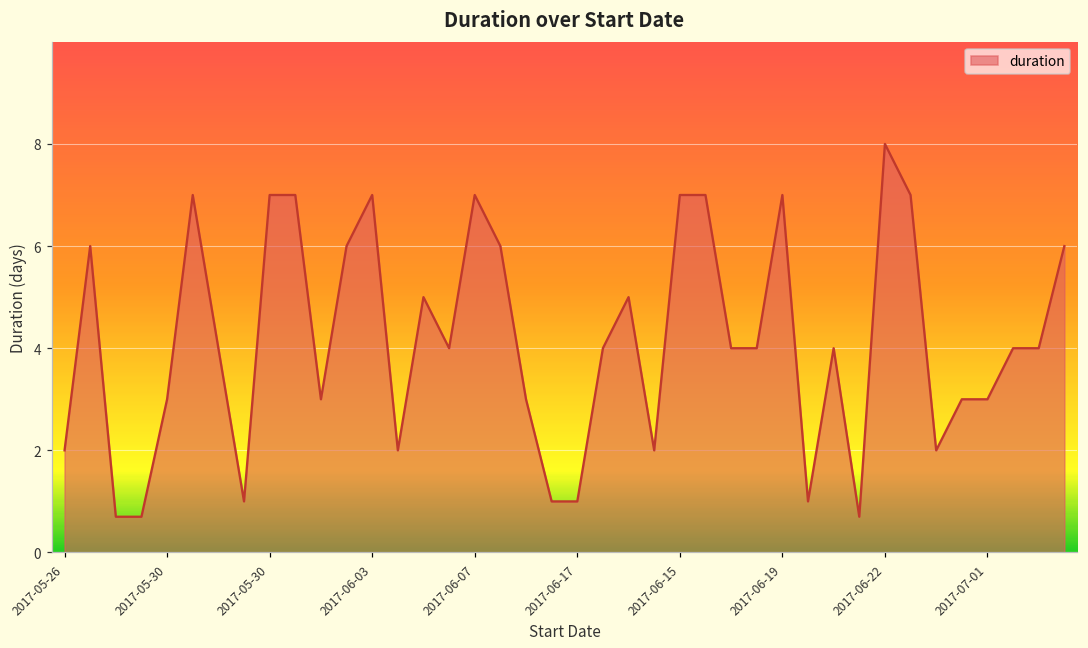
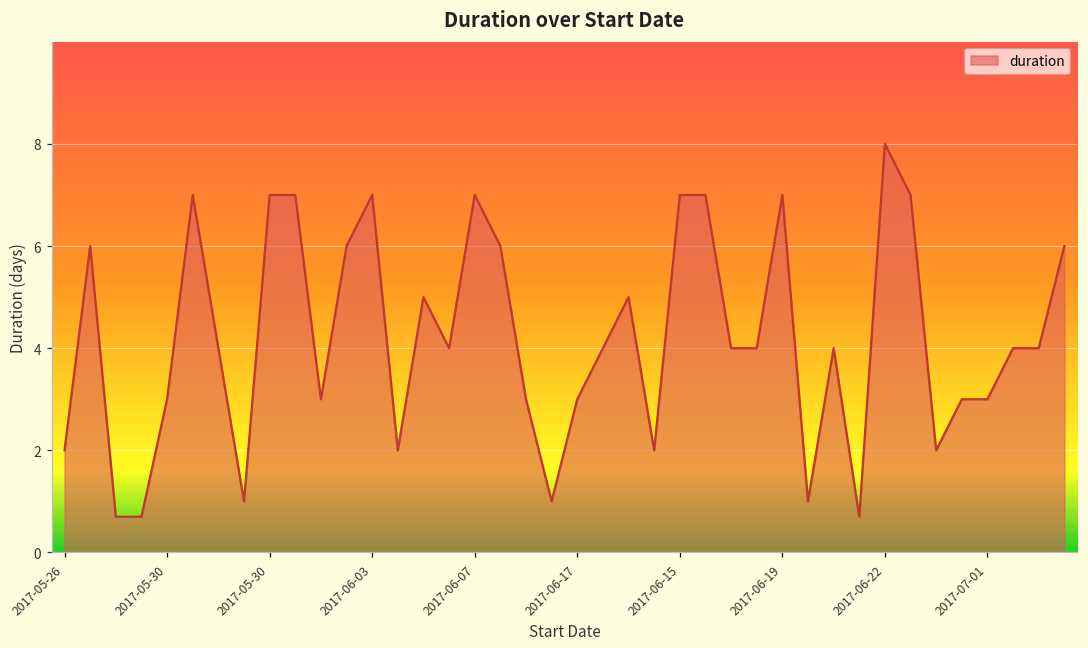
  {
    "2017-05-26": 2,
-   "2017-06-17": 1,
+   "2017-06-17": 3,
    "2017-06-22": 8
  }
